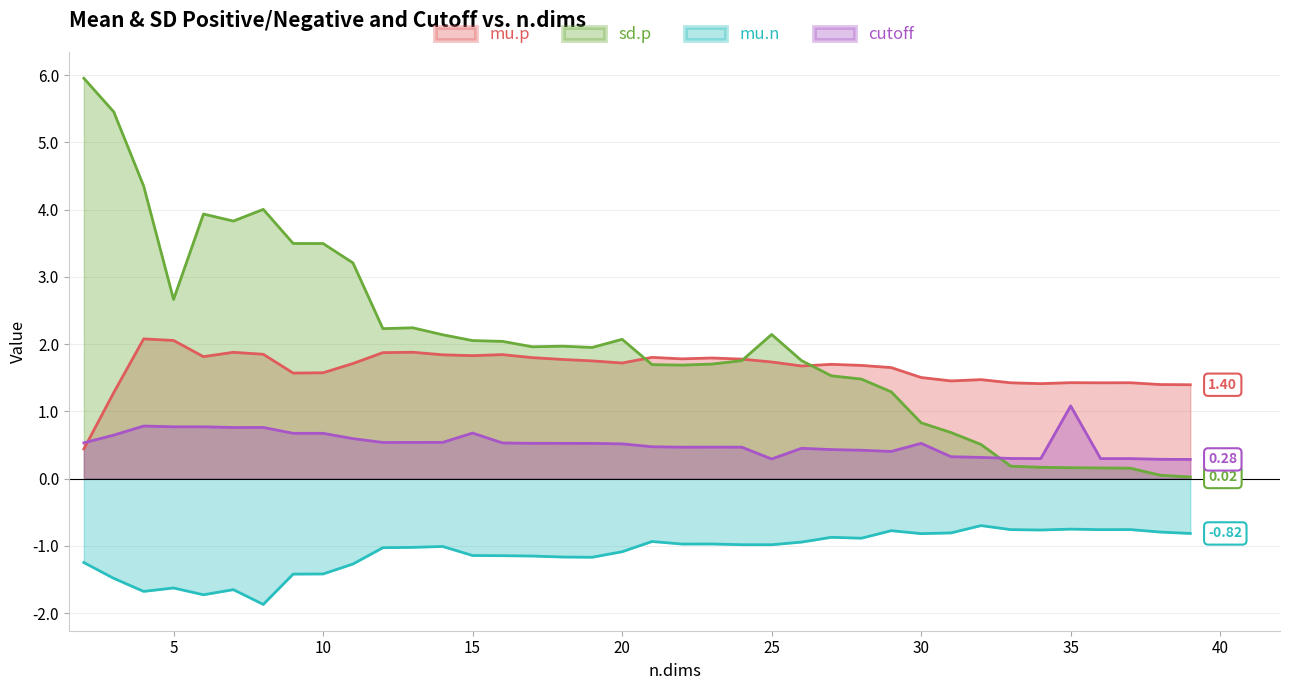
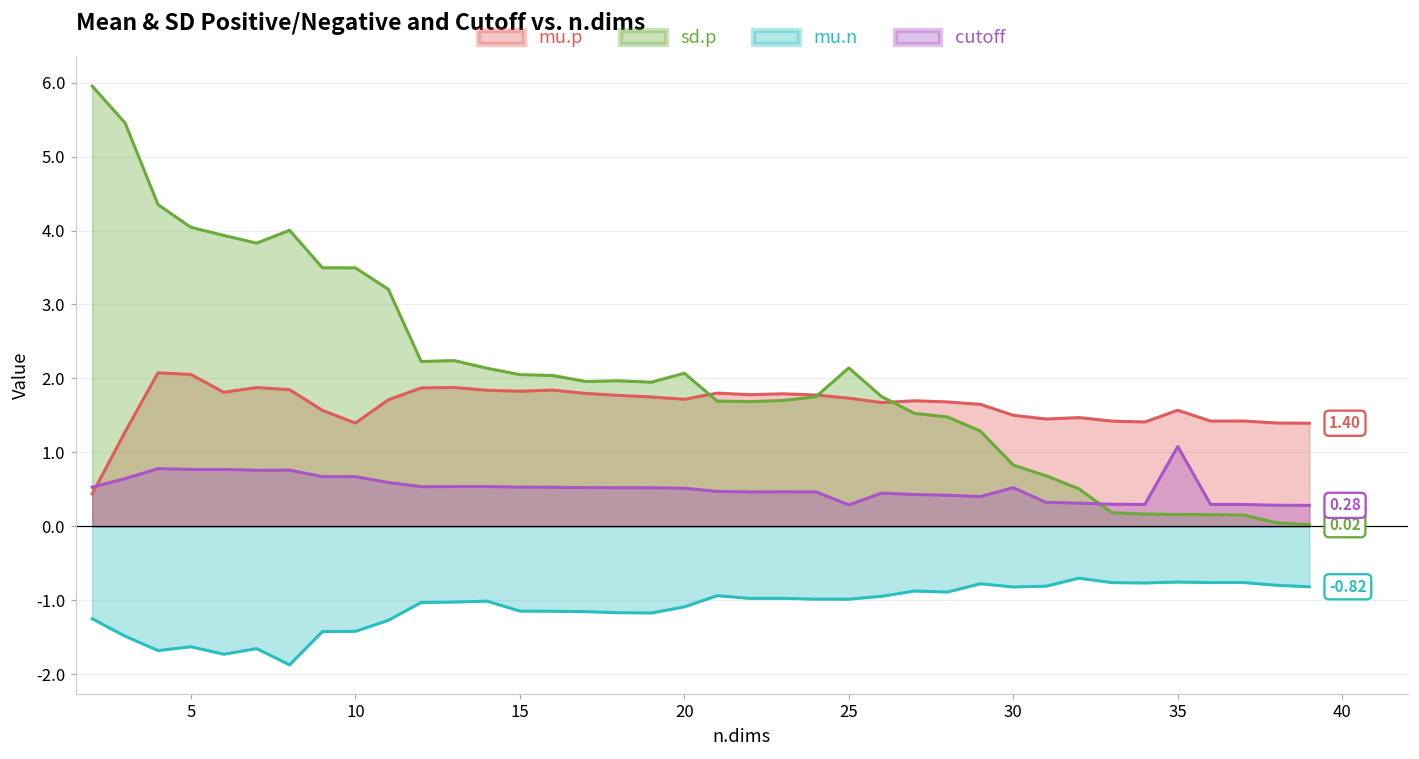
  {
    "mu.p": {
      "5": 2.1,
-     "10": 1.6,
+     "10": 1.4,
      "15": 1.8,
      "20": 1.7,
      "25": 1.7,
      "30": 1.5,
-     "35": 1.4
+     "35": 1.6
    },
    "sd.p": {
-     "5": 2.7,
+     "5": 4.0,
      "10": 3.5,
      "15": 2.1,
      "20": 2.1,
      "25": 2.1,
      "30": 0.8,
      "35": 0.2
    },
    "cutoff": {
      "5": 0.8,
      "10": 0.7,
-     "15": 0.7,
+     "15": 0.5,
      "20": 0.5,
      "25": 0.3,
      "30": 0.5,
      "35": 1.1
    }
  }
